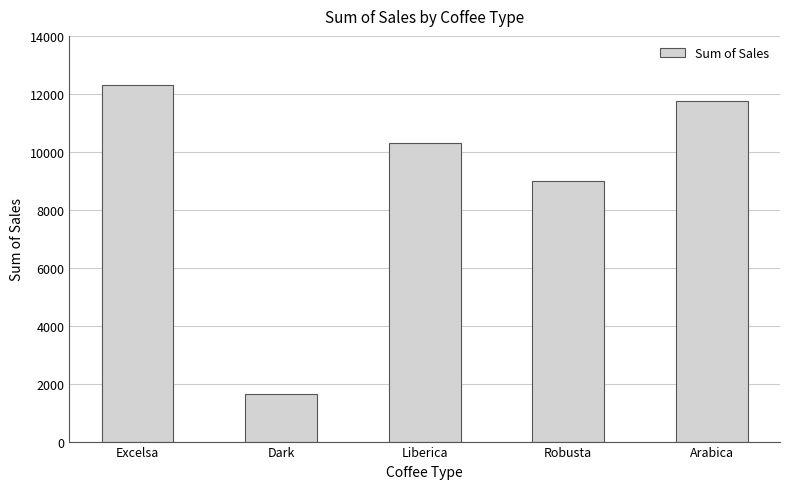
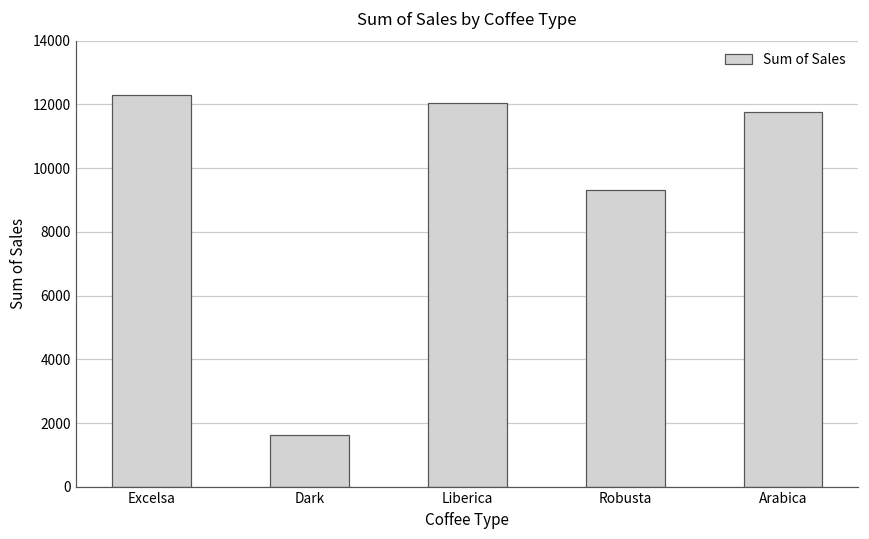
  {
    "Excelsa": 12300,
    "Dark": 1600,
-   "Liberica": 10300,
-   "Robusta": 9000,
+   "Liberica": 12100,
+   "Robusta": 9300,
    "Arabica": 11800
  }
